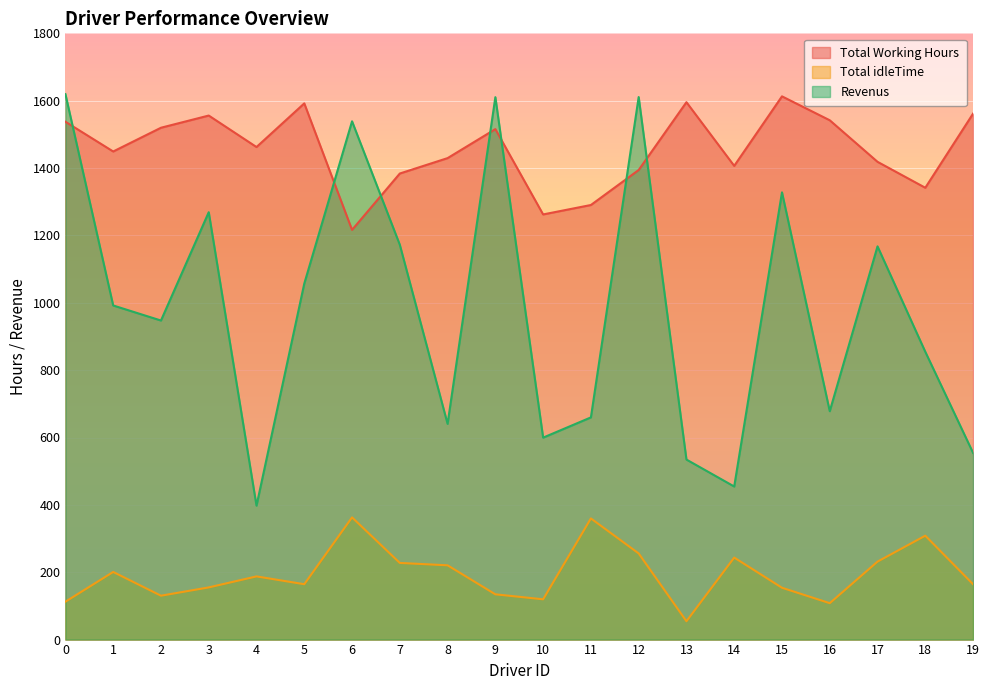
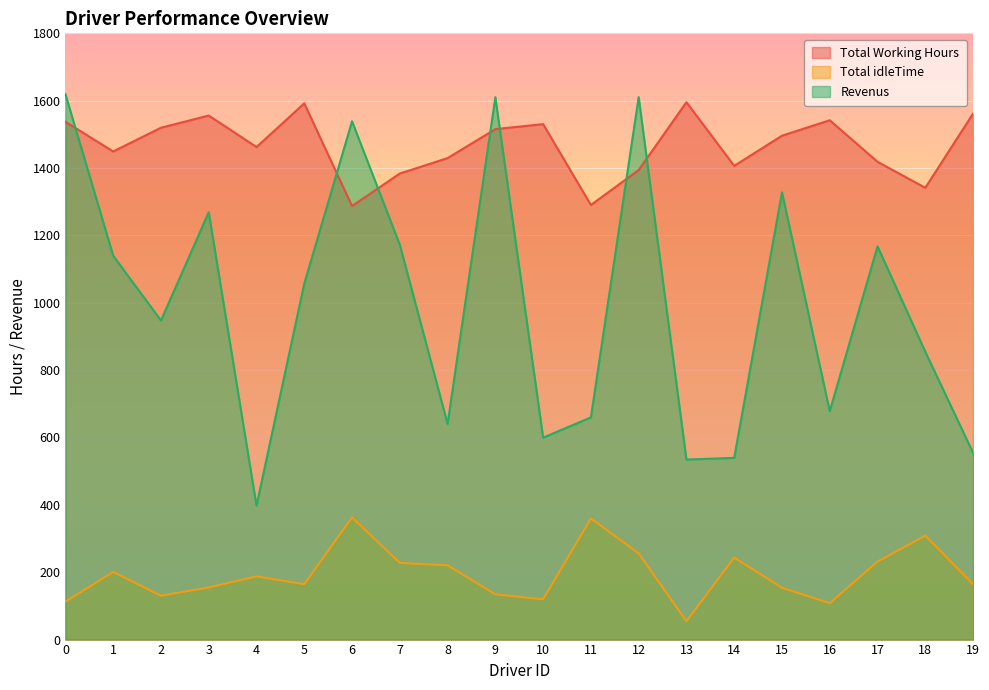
  {
    "Total Working Hours": {
      "0": 1540,
      "1": 1450,
      "2": 1520,
      "3": 1560,
      "4": 1460,
      "5": 1590,
-     "6": 1220,
+     "6": 1290,
      "7": 1380,
      "8": 1430,
      "9": 1520,
-     "10": 1260,
+     "10": 1530,
      "11": 1290,
      "12": 1390,
      "13": 1600,
      "14": 1410,
-     "15": 1610,
+     "15": 1500,
      "16": 1540,
      "17": 1420,
      "18": 1340,
      "19": 1560
    },
    "Total idleTime": {
      "0": 110,
      "1": 200,
      "2": 130,
      "3": 150,
      "4": 190,
      "5": 160,
      "6": 360,
      "7": 230,
      "8": 220,
      "9": 130,
      "10": 120,
      "11": 360,
      "12": 260,
      "13": 50,
      "14": 240,
      "15": 150,
      "16": 110,
      "17": 230,
      "18": 310,
      "19": 160
    },
    "Revenus": {
      "0": 1620,
-     "1": 990,
+     "1": 1140,
      "2": 950,
      "3": 1270,
      "4": 400,
      "5": 1060,
      "6": 1540,
      "7": 1170,
      "8": 640,
      "9": 1610,
      "10": 600,
      "11": 660,
      "12": 1610,
      "13": 530,
-     "14": 450,
+     "14": 540,
      "15": 1330,
      "16": 680,
      "17": 1170,
      "18": 850,
      "19": 550
    }
  }
